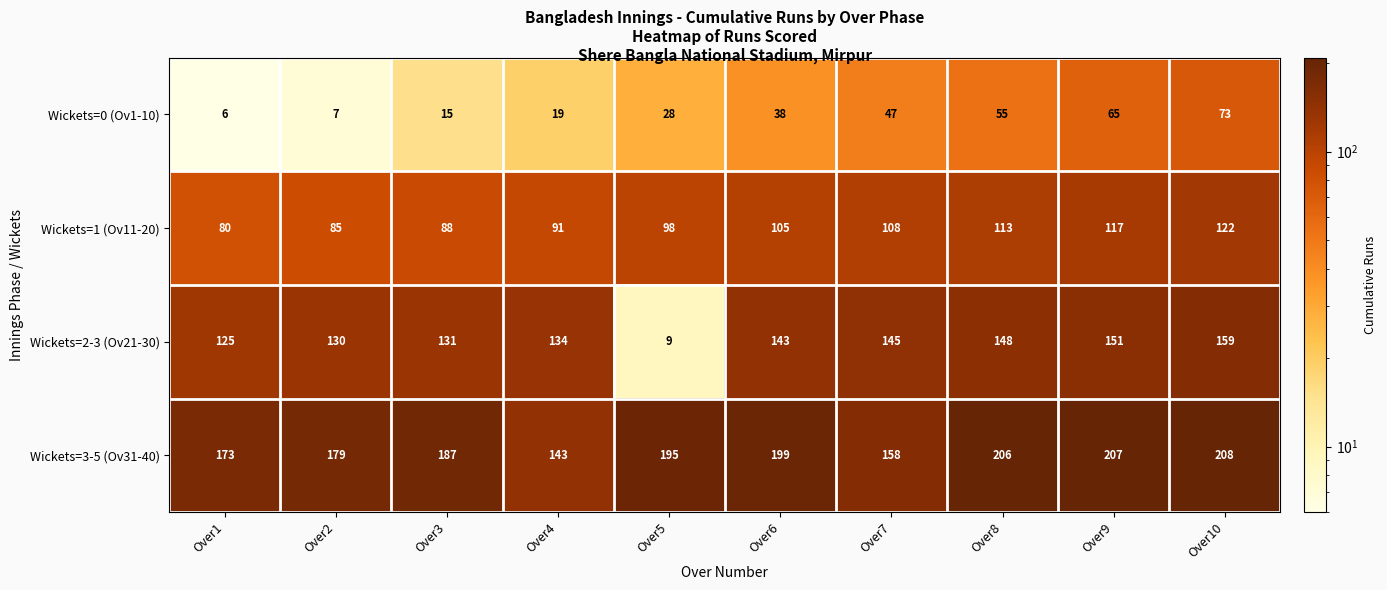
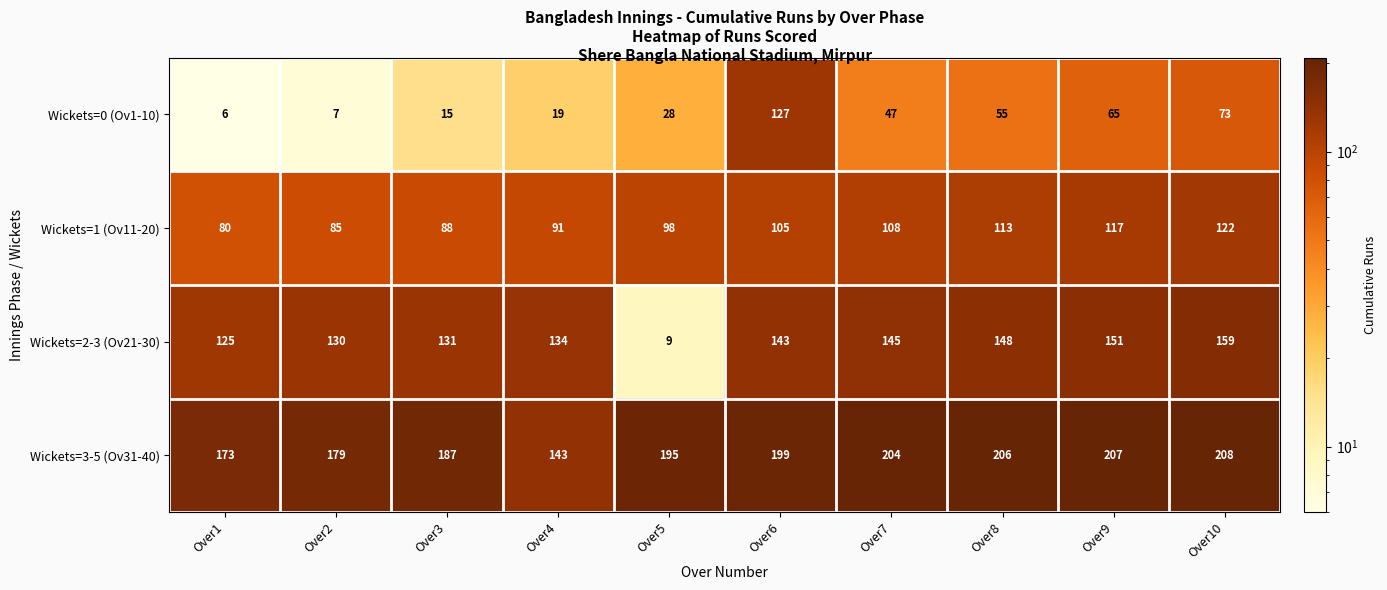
  {
    "Wickets=0 (Ov1-10)": {
      "Over1": 6,
      "Over2": 7,
      "Over3": 15,
      "Over4": 19,
      "Over5": 28,
-     "Over6": 38,
+     "Over6": 127,
      "Over7": 47,
      "Over8": 55,
      "Over9": 65,
      "Over10": 73
    },
    "Wickets=1 (Ov11-20)": {
      "Over1": 80,
      "Over2": 85,
      "Over3": 88,
      "Over4": 91,
      "Over5": 98,
      "Over6": 105,
      "Over7": 108,
      "Over8": 113,
      "Over9": 117,
      "Over10": 122
    },
    "Wickets=2-3 (Ov21-30)": {
      "Over1": 125,
      "Over2": 130,
      "Over3": 131,
      "Over4": 134,
      "Over5": 9,
      "Over6": 143,
      "Over7": 145,
      "Over8": 148,
      "Over9": 151,
      "Over10": 159
    },
    "Wickets=3-5 (Ov31-40)": {
      "Over1": 173,
      "Over2": 179,
      "Over3": 187,
      "Over4": 143,
      "Over5": 195,
      "Over6": 199,
-     "Over7": 158,
+     "Over7": 204,
      "Over8": 206,
      "Over9": 207,
      "Over10": 208
    }
  }
